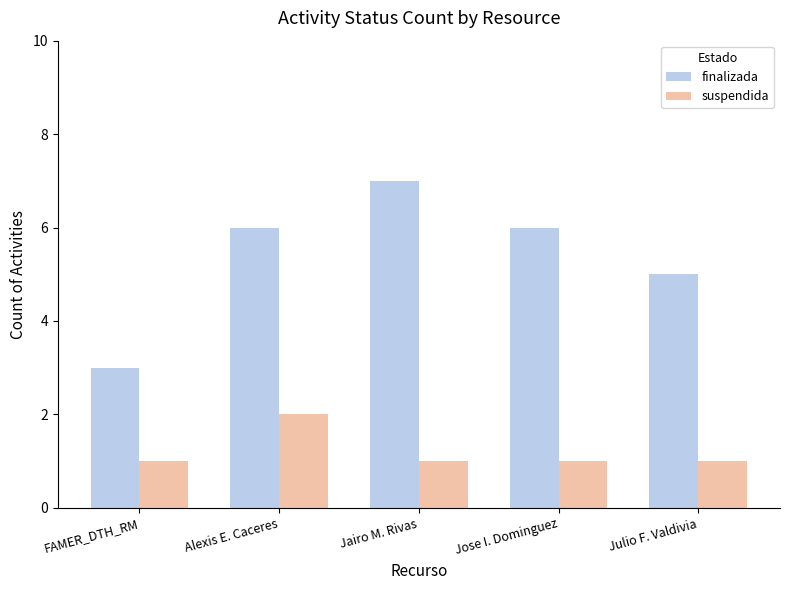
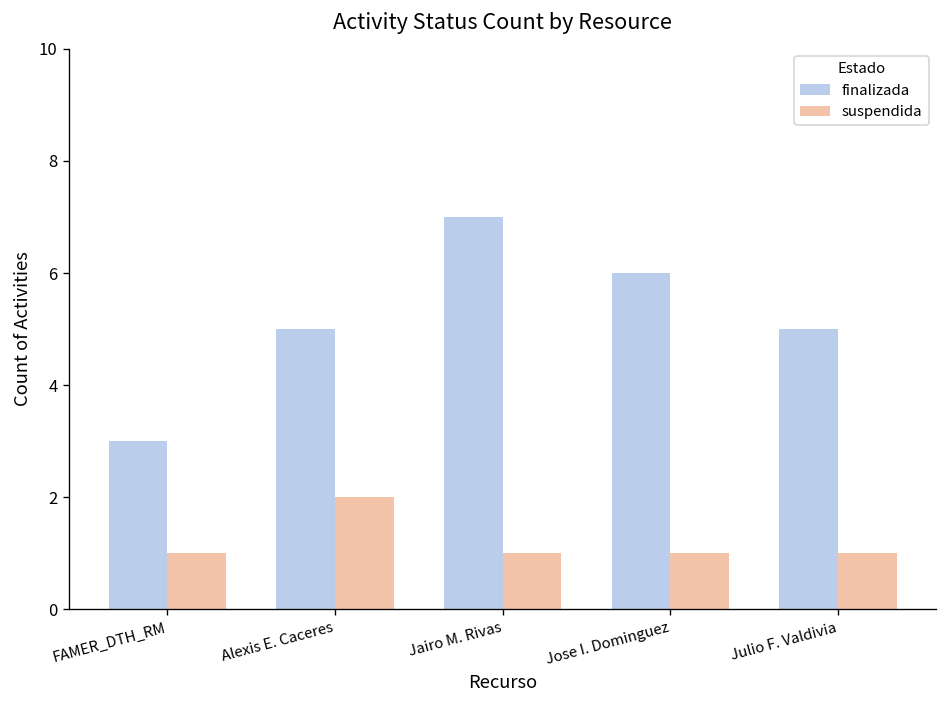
  {
    "finalizada": {
      "FAMER_DTH_RM": 3,
-     "Alexis E. Caceres": 6,
+     "Alexis E. Caceres": 5,
      "Jairo M. Rivas": 7,
      "Jose I. Dominguez": 6,
      "Julio F. Valdivia": 5
    },
    "suspendida": {
      "FAMER_DTH_RM": 1,
      "Alexis E. Caceres": 2,
      "Jairo M. Rivas": 1,
      "Jose I. Dominguez": 1,
      "Julio F. Valdivia": 1
    }
  }
